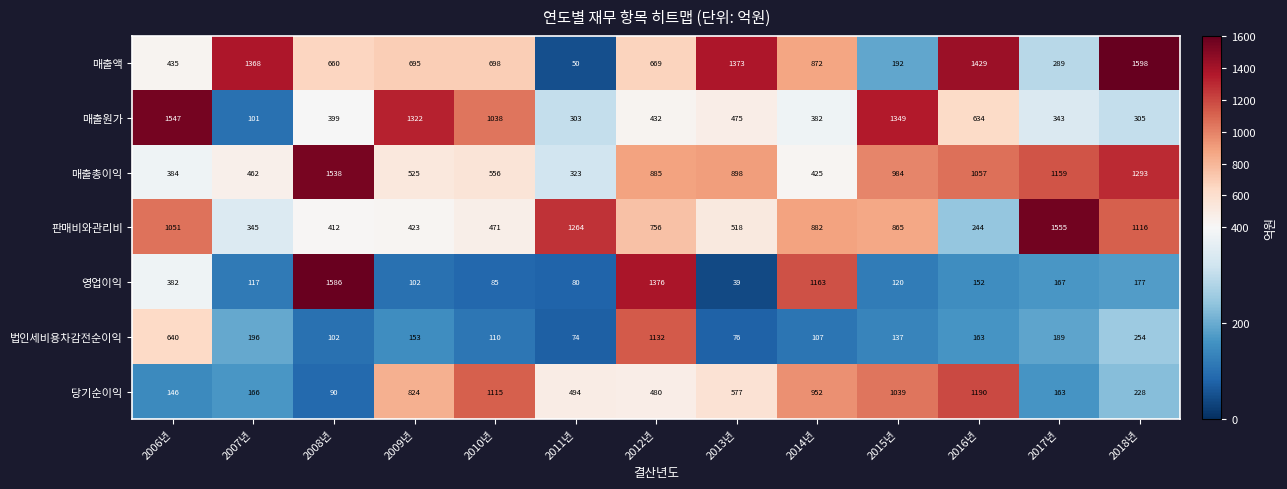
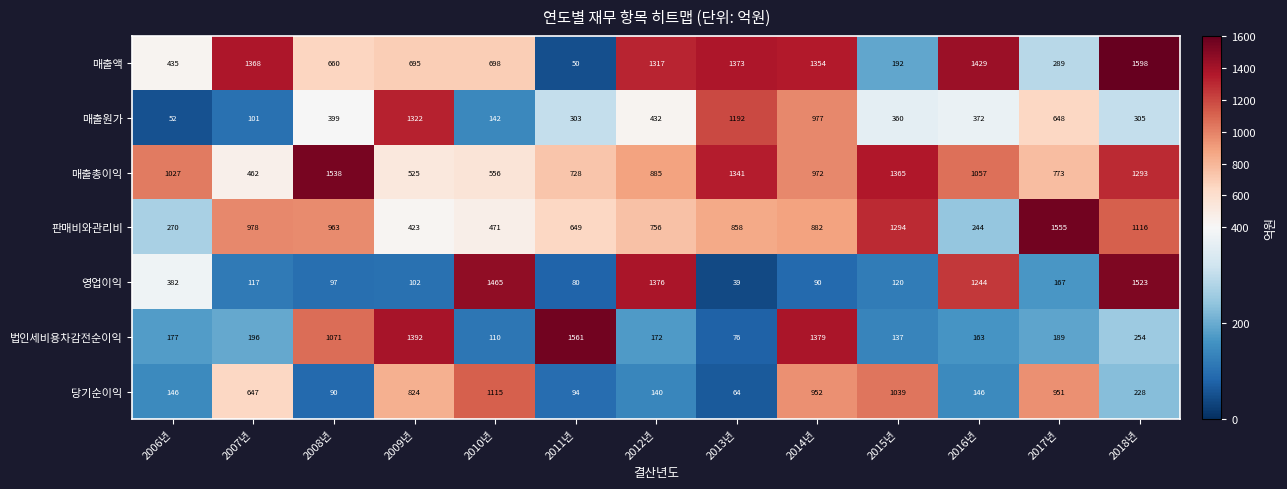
  {
    "매출액": {
      "2006년": 435,
      "2007년": 1368,
      "2008년": 660,
      "2009년": 695,
      "2010년": 698,
      "2011년": 50,
-     "2012년": 669,
+     "2012년": 1317,
      "2013년": 1373,
-     "2014년": 872,
+     "2014년": 1354,
      "2015년": 192,
      "2016년": 1429,
      "2017년": 289,
      "2018년": 1598
    },
    "매출원가": {
-     "2006년": 1547,
+     "2006년": 52,
      "2007년": 101,
      "2008년": 399,
      "2009년": 1322,
-     "2010년": 1038,
+     "2010년": 142,
      "2011년": 303,
      "2012년": 432,
-     "2013년": 475,
-     "2014년": 382,
-     "2015년": 1349,
-     "2016년": 634,
-     "2017년": 343,
+     "2013년": 1192,
+     "2014년": 977,
+     "2015년": 360,
+     "2016년": 372,
+     "2017년": 648,
      "2018년": 305
    },
    "매출총이익": {
-     "2006년": 384,
+     "2006년": 1027,
      "2007년": 462,
      "2008년": 1538,
      "2009년": 525,
      "2010년": 556,
-     "2011년": 323,
+     "2011년": 728,
      "2012년": 885,
-     "2013년": 898,
-     "2014년": 425,
-     "2015년": 984,
+     "2013년": 1341,
+     "2014년": 972,
+     "2015년": 1365,
      "2016년": 1057,
-     "2017년": 1159,
+     "2017년": 773,
      "2018년": 1293
    },
    "판매비와관리비": {
-     "2006년": 1051,
-     "2007년": 345,
-     "2008년": 412,
+     "2006년": 270,
+     "2007년": 978,
+     "2008년": 963,
      "2009년": 423,
      "2010년": 471,
-     "2011년": 1264,
+     "2011년": 649,
      "2012년": 756,
-     "2013년": 518,
+     "2013년": 858,
      "2014년": 882,
-     "2015년": 865,
+     "2015년": 1294,
      "2016년": 244,
      "2017년": 1555,
      "2018년": 1116
    },
    "영업이익": {
      "2006년": 382,
      "2007년": 117,
-     "2008년": 1586,
+     "2008년": 97,
      "2009년": 102,
-     "2010년": 85,
+     "2010년": 1465,
      "2011년": 80,
      "2012년": 1376,
      "2013년": 39,
-     "2014년": 1163,
+     "2014년": 90,
      "2015년": 120,
-     "2016년": 152,
+     "2016년": 1244,
      "2017년": 167,
-     "2018년": 177
+     "2018년": 1523
    },
    "법인세비용차감전순이익": {
-     "2006년": 640,
+     "2006년": 177,
      "2007년": 196,
-     "2008년": 102,
-     "2009년": 153,
+     "2008년": 1071,
+     "2009년": 1392,
      "2010년": 110,
-     "2011년": 74,
-     "2012년": 1132,
+     "2011년": 1561,
+     "2012년": 172,
      "2013년": 76,
-     "2014년": 107,
+     "2014년": 1379,
      "2015년": 137,
      "2016년": 163,
      "2017년": 189,
      "2018년": 254
    },
    "당기순이익": {
      "2006년": 146,
-     "2007년": 166,
+     "2007년": 647,
      "2008년": 90,
      "2009년": 824,
      "2010년": 1115,
-     "2011년": 494,
-     "2012년": 480,
-     "2013년": 577,
+     "2011년": 94,
+     "2012년": 140,
+     "2013년": 64,
      "2014년": 952,
      "2015년": 1039,
-     "2016년": 1190,
-     "2017년": 163,
+     "2016년": 146,
+     "2017년": 951,
      "2018년": 228
    }
  }
